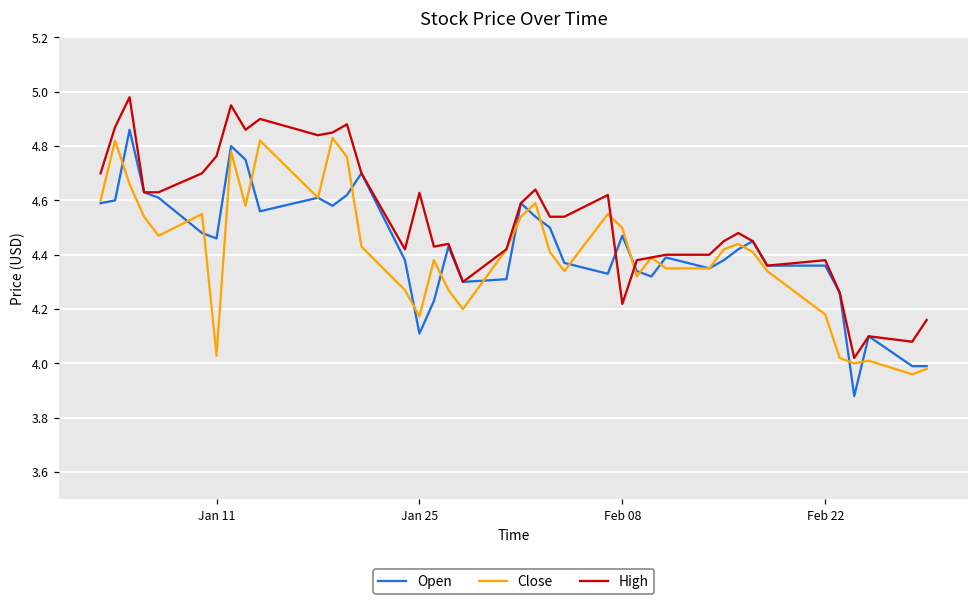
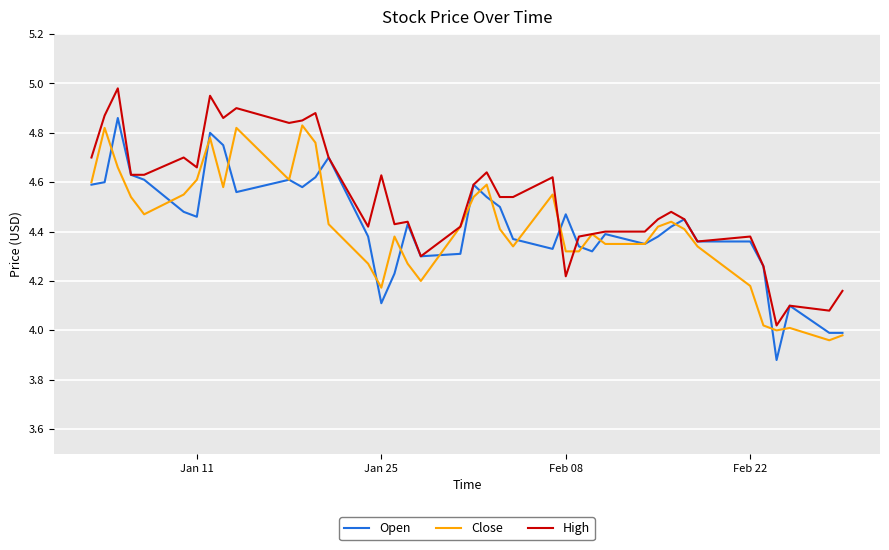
  {
    "Open": {
      "Jan 11": 4.46,
      "Jan 25": 4.11,
      "Feb 08": 4.47,
      "Feb 22": 4.36
    },
    "Close": {
-     "Jan 11": 4.03,
+     "Jan 11": 4.61,
      "Jan 25": 4.17,
-     "Feb 08": 4.50,
+     "Feb 08": 4.32,
      "Feb 22": 4.18
    },
    "High": {
-     "Jan 11": 4.76,
+     "Jan 11": 4.66,
      "Jan 25": 4.63,
      "Feb 08": 4.22,
      "Feb 22": 4.38
    }
  }
